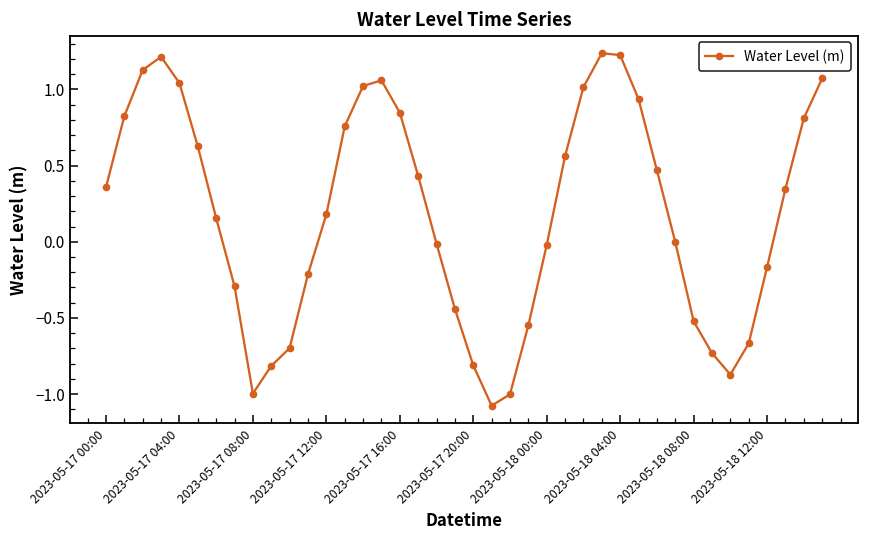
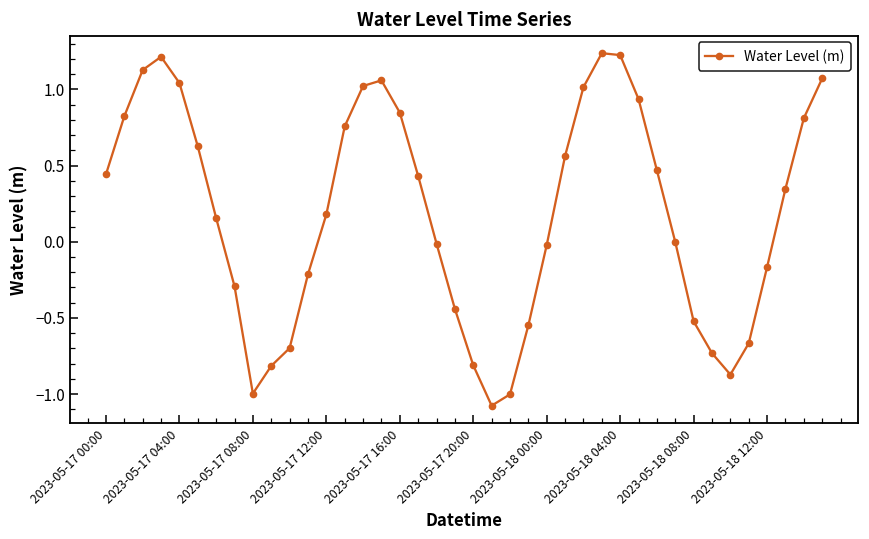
  {
-   "2023-05-17 00:00": 0.36,
+   "2023-05-17 00:00": 0.44,
    "2023-05-17 04:00": 1.04,
    "2023-05-17 08:00": -1.00,
    "2023-05-17 12:00": 0.18,
    "2023-05-17 16:00": 0.85,
    "2023-05-17 20:00": -0.81,
    "2023-05-18 00:00": -0.02,
    "2023-05-18 04:00": 1.23,
    "2023-05-18 08:00": -0.52,
    "2023-05-18 12:00": -0.17
  }
